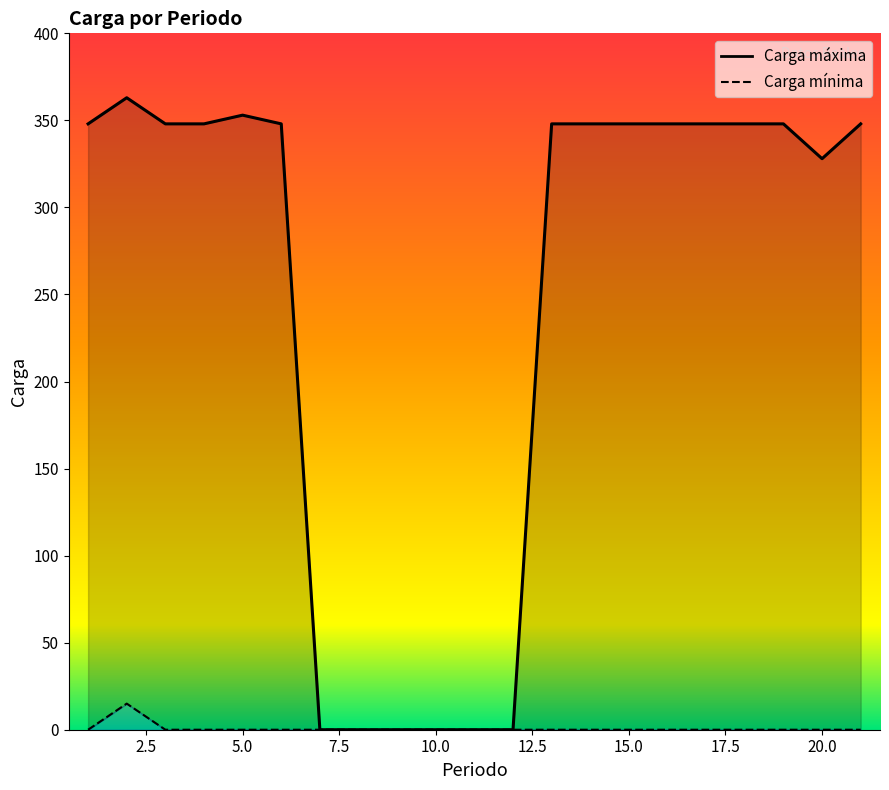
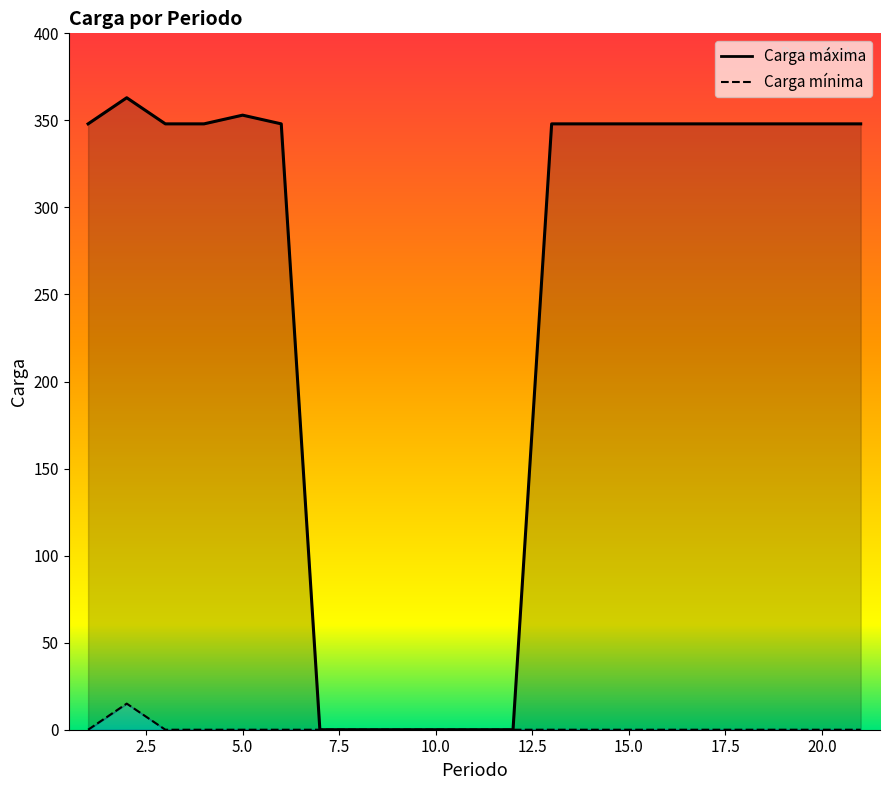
  {
    "Carga máxima": {
      "5.0": 353,
      "15.0": 348,
-     "20.0": 328
+     "20.0": 348
    }
  }
